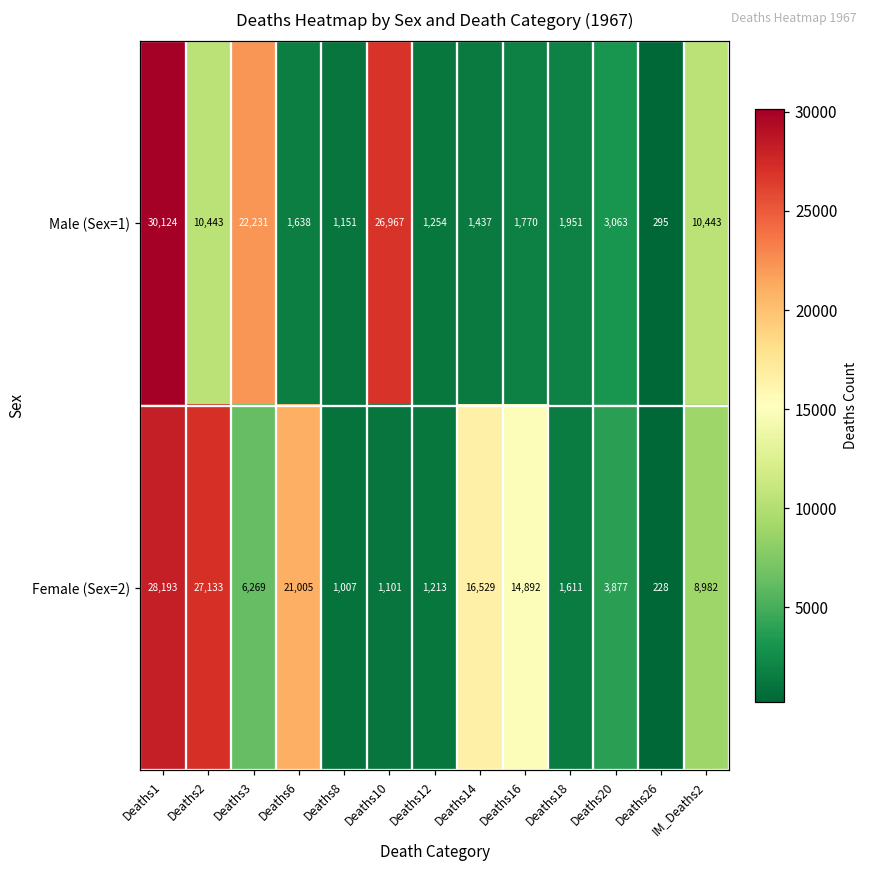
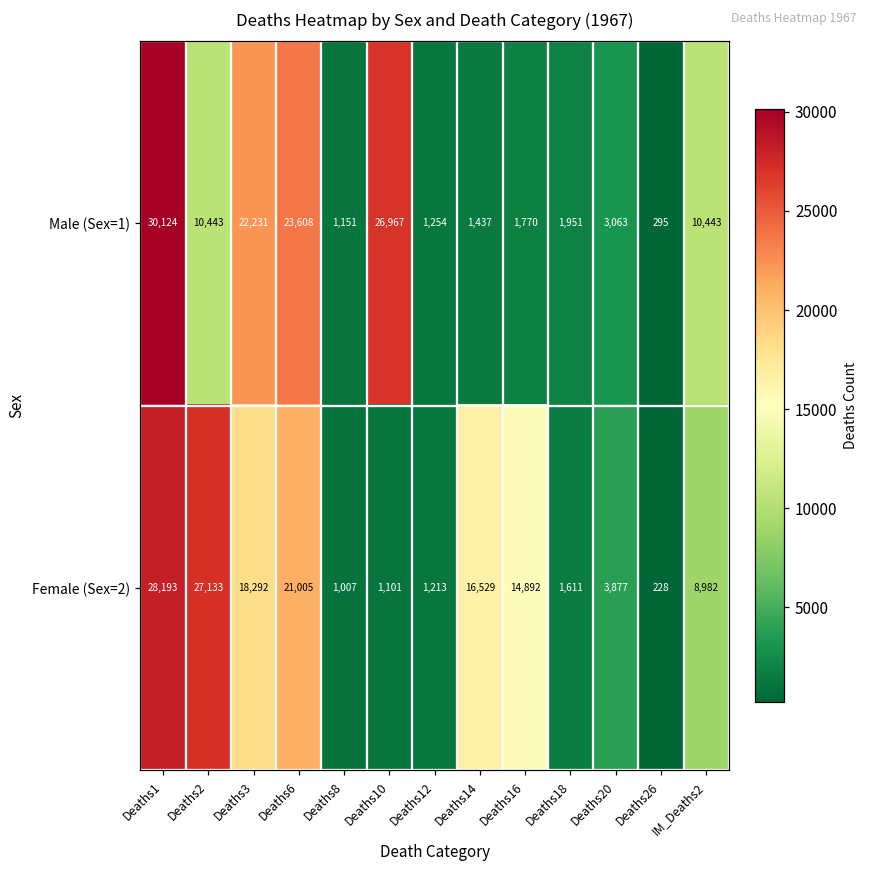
  {
    "Male (Sex=1)": {
      "Deaths1": "30,124",
      "Deaths2": "10,443",
      "Deaths3": "22,231",
-     "Deaths6": "1,638",
+     "Deaths6": "23,608",
      "Deaths8": "1,151",
      "Deaths10": "26,967",
      "Deaths12": "1,254",
      "Deaths14": "1,437",
      "Deaths16": "1,770",
      "Deaths18": "1,951",
      "Deaths20": "3,063",
      "Deaths26": "295",
      "IM_Deaths2": "10,443"
    },
    "Female (Sex=2)": {
      "Deaths1": "28,193",
      "Deaths2": "27,133",
-     "Deaths3": "6,269",
+     "Deaths3": "18,292",
      "Deaths6": "21,005",
      "Deaths8": "1,007",
      "Deaths10": "1,101",
      "Deaths12": "1,213",
      "Deaths14": "16,529",
      "Deaths16": "14,892",
      "Deaths18": "1,611",
      "Deaths20": "3,877",
      "Deaths26": "228",
      "IM_Deaths2": "8,982"
    }
  }
